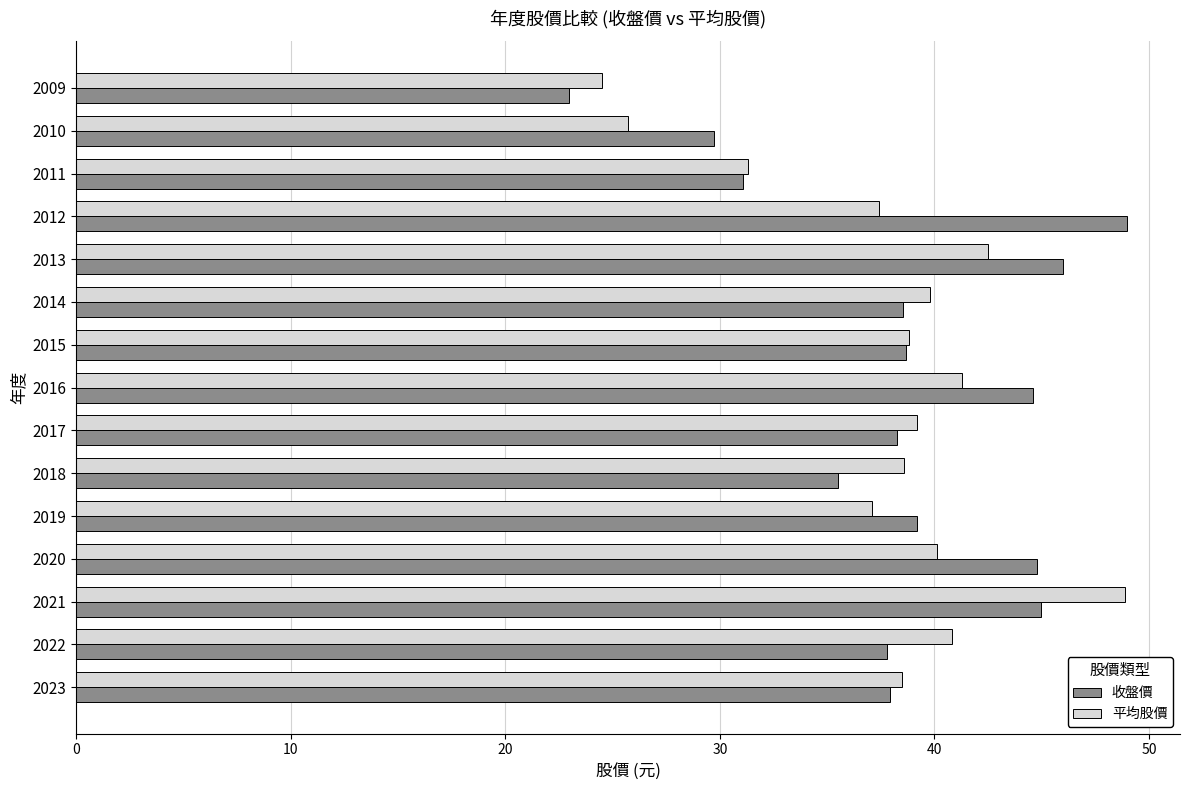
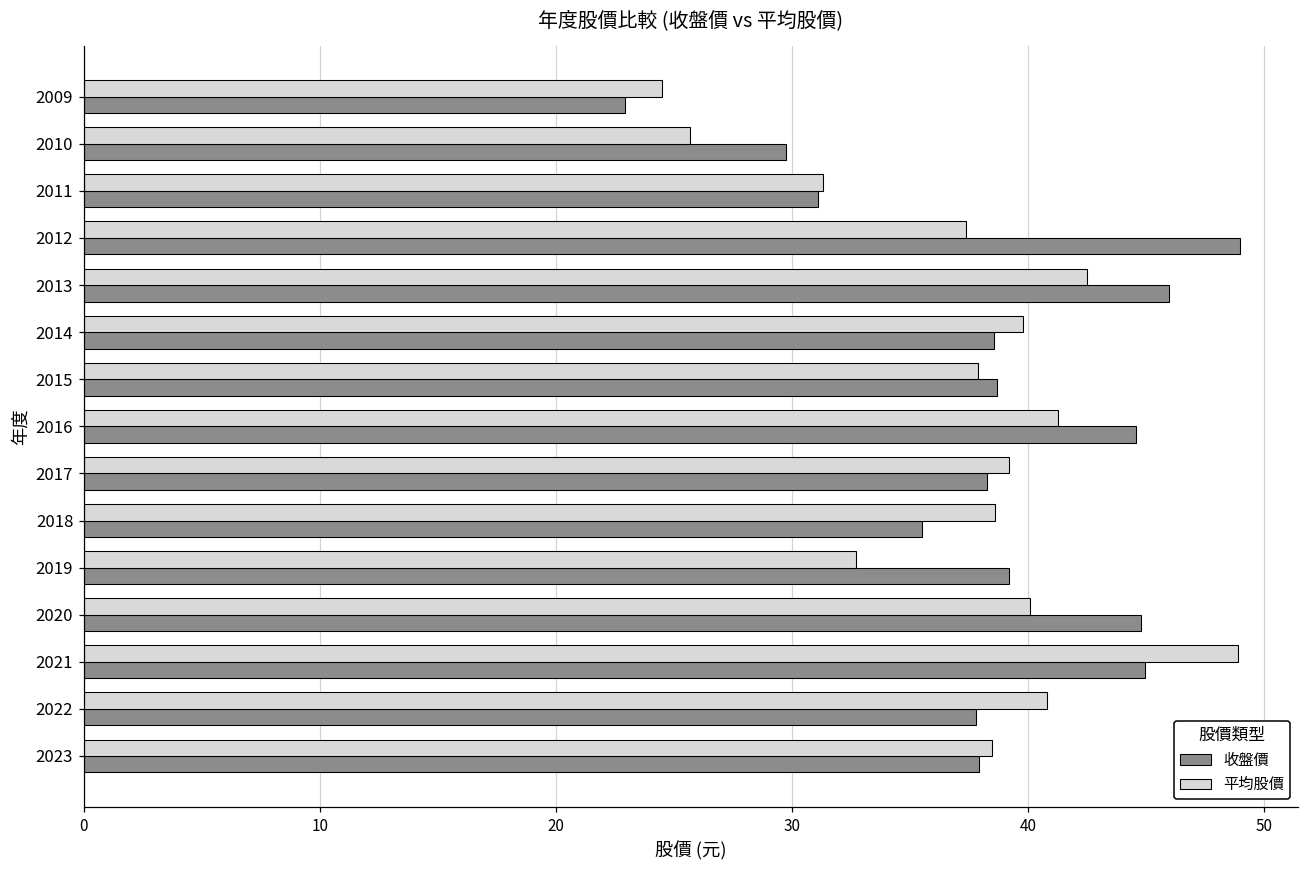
  {
    "收盤價": {
      "2009": 23.0,
      "2010": 29.8,
      "2011": 31.1,
      "2012": 49.0,
      "2013": 46.0,
      "2014": 38.6,
      "2015": 38.7,
      "2016": 44.6,
      "2017": 38.3,
      "2018": 35.5,
      "2019": 39.2,
      "2020": 44.8,
      "2021": 45.0,
      "2022": 37.8,
      "2023": 38.0
    },
    "平均股價": {
      "2009": 24.5,
      "2010": 25.7,
      "2011": 31.3,
      "2012": 37.4,
      "2013": 42.5,
      "2014": 39.8,
-     "2015": 38.8,
+     "2015": 37.9,
      "2016": 41.3,
      "2017": 39.2,
      "2018": 38.6,
-     "2019": 37.1,
+     "2019": 32.7,
      "2020": 40.1,
      "2021": 48.9,
      "2022": 40.8,
      "2023": 38.5
    }
  }
